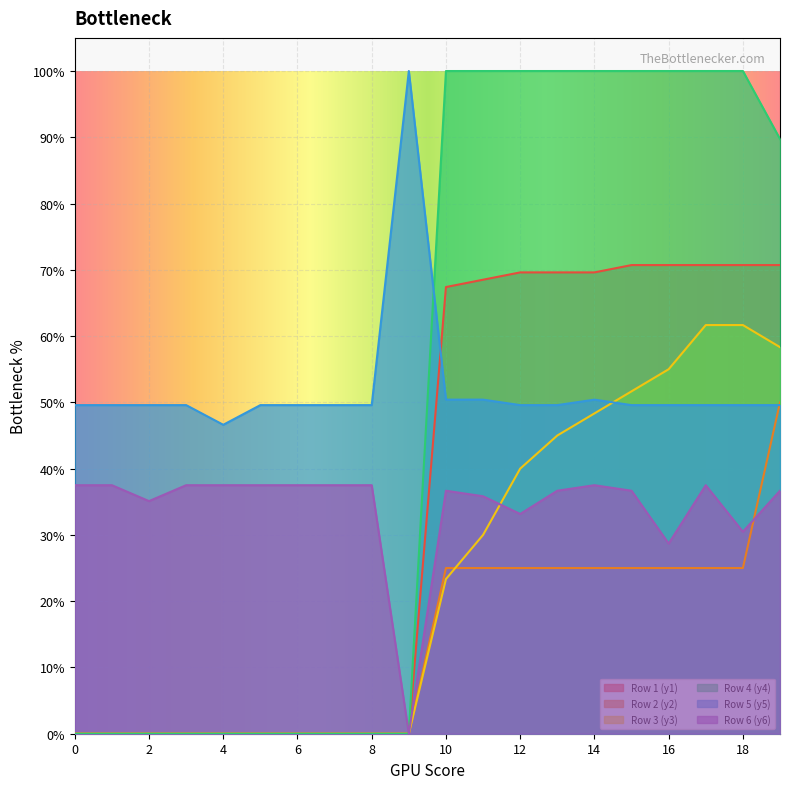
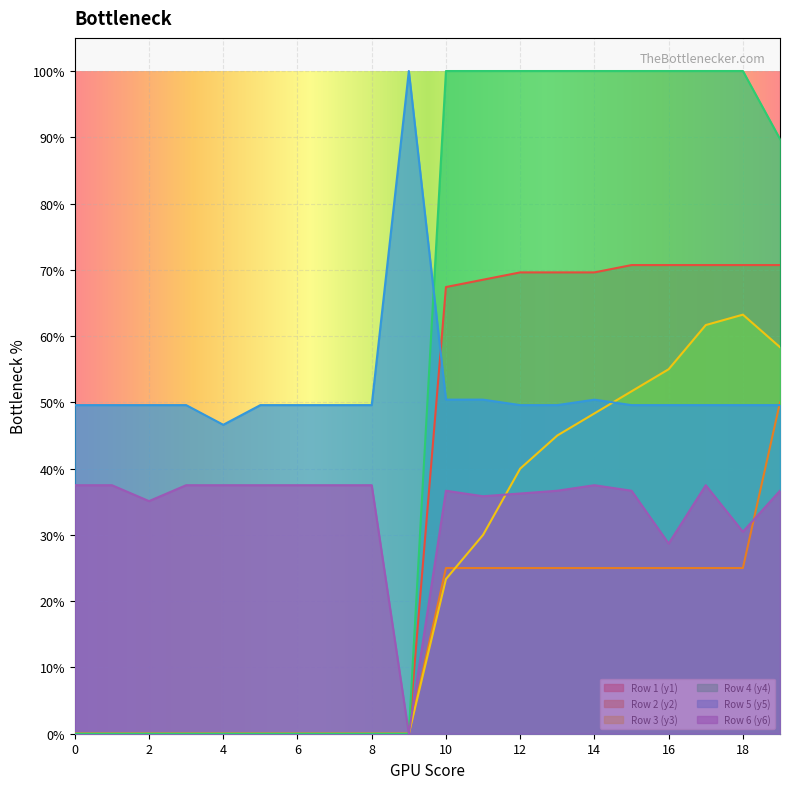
  {
    "Row 3 (y3)": {
      "10": "23%",
      "12": "40%",
      "14": "48%",
      "16": "55%",
-     "18": "62%"
+     "18": "63%"
    },
    "Row 4 (y4)": {
      "10": "100%",
      "12": "100%",
      "14": "100%",
      "16": "100%",
      "18": "100%"
    },
    "Row 5 (y5)": {
      "0": "50%",
      "2": "50%",
      "4": "47%",
      "6": "50%",
      "8": "50%",
      "10": "50%",
      "12": "50%",
      "14": "50%",
      "16": "50%",
      "18": "50%"
    },
    "Row 6 (y6)": {
      "0": "38%",
      "2": "35%",
      "4": "38%",
      "6": "38%",
      "8": "38%",
      "10": "37%",
-     "12": "33%",
+     "12": "36%",
      "14": "38%",
      "16": "29%",
      "18": "30%"
    }
  }
